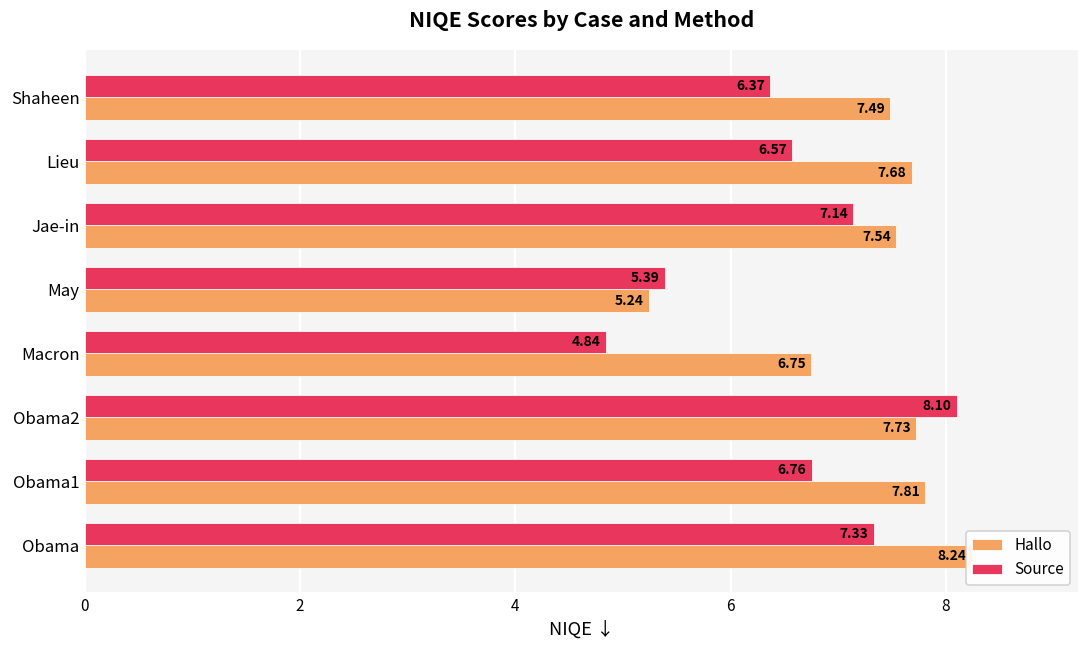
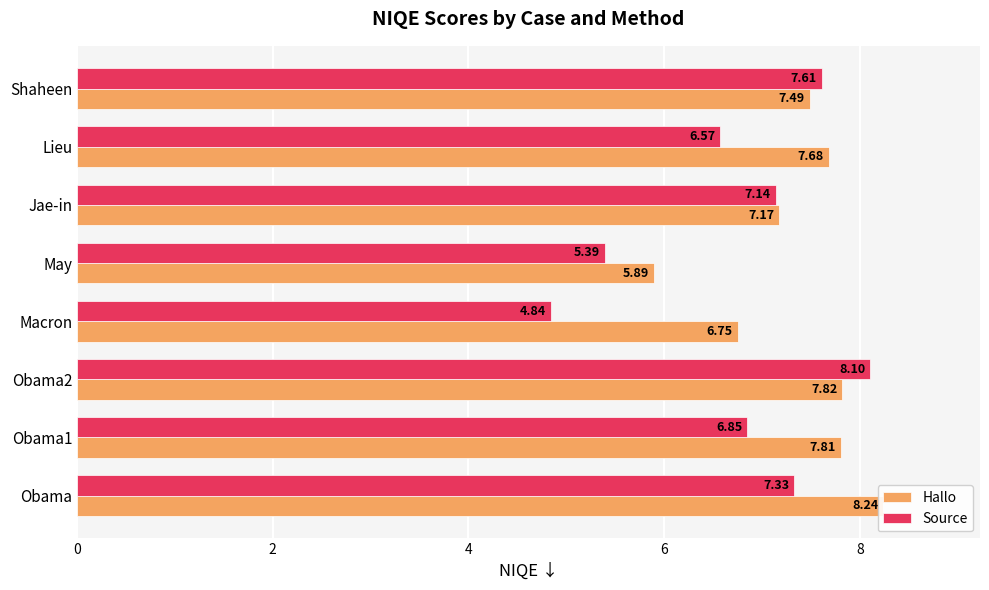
  {
    "Hallo": {
      "Shaheen": 7.49,
      "Lieu": 7.68,
-     "Jae-in": 7.54,
-     "May": 5.24,
+     "Jae-in": 7.17,
+     "May": 5.89,
      "Macron": 6.75,
-     "Obama2": 7.73,
+     "Obama2": 7.82,
      "Obama1": 7.81
    },
    "Source": {
-     "Shaheen": 6.37,
+     "Shaheen": 7.61,
      "Lieu": 6.57,
      "Jae-in": 7.14,
      "May": 5.39,
      "Macron": 4.84,
      "Obama2": 8.10,
-     "Obama1": 6.76,
+     "Obama1": 6.85,
      "Obama": 7.33
    }
  }
